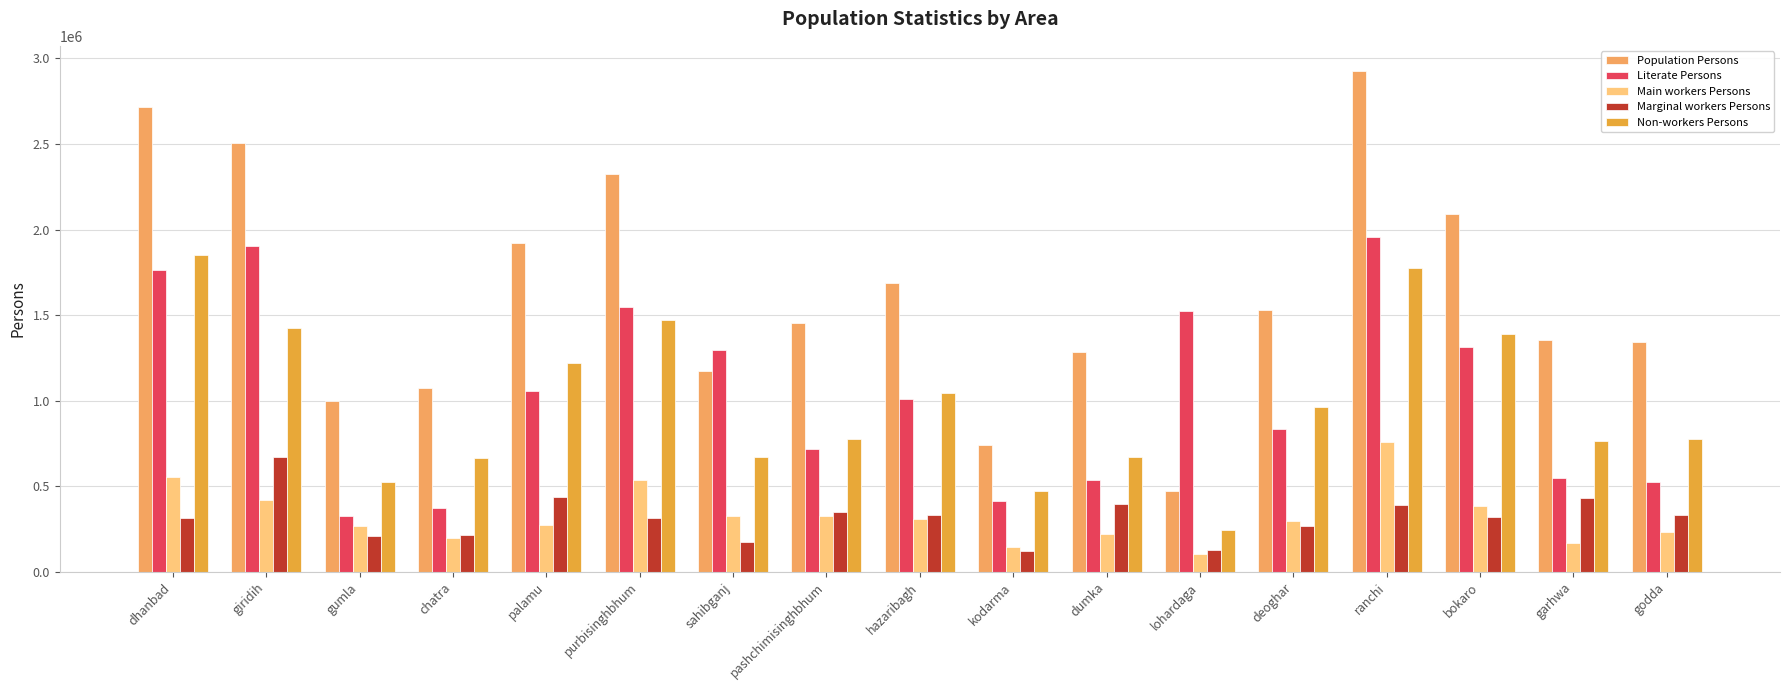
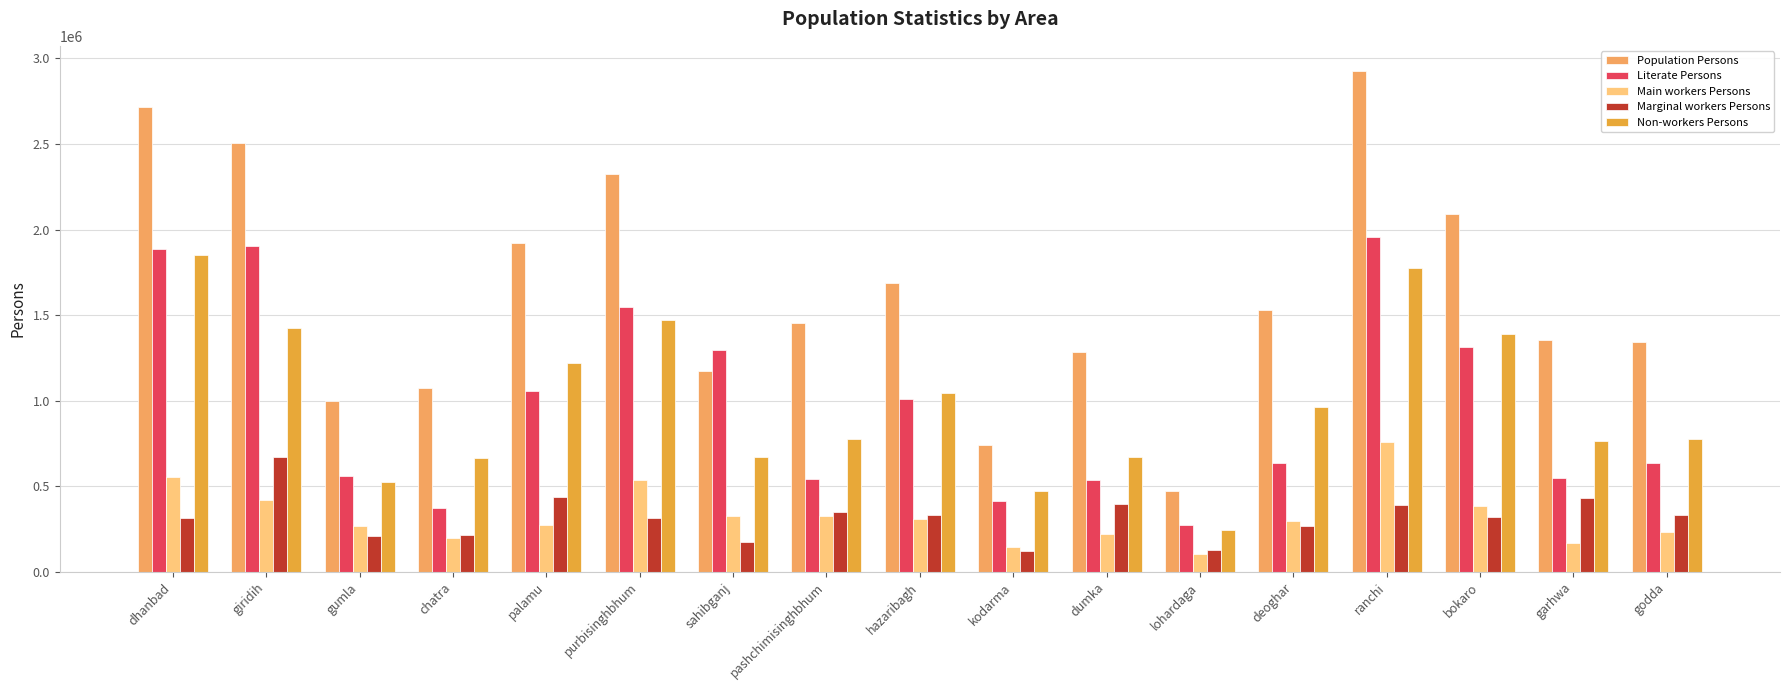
  {
    "Literate Persons": {
-     "dhanbad": 1760000,
+     "dhanbad": 1890000,
      "giridih": 1900000,
-     "gumla": 330000,
+     "gumla": 560000,
      "chatra": 370000,
      "palamu": 1060000,
      "purbisinghbhum": 1550000,
      "sahibganj": 1300000,
-     "pashchimisinghbhum": 720000,
+     "pashchimisinghbhum": 540000,
      "hazaribagh": 1010000,
      "kodarma": 420000,
      "dumka": 540000,
-     "lohardaga": 1520000,
-     "deoghar": 840000,
+     "lohardaga": 270000,
+     "deoghar": 640000,
      "ranchi": 1960000,
      "bokaro": 1320000,
      "garhwa": 550000,
-     "godda": 520000
+     "godda": 640000
    },
    "Marginal workers Persons": {
      "dhanbad": 310000,
      "giridih": 670000,
      "gumla": 210000,
      "chatra": 210000,
      "palamu": 440000,
      "purbisinghbhum": 320000,
      "sahibganj": 170000,
      "pashchimisinghbhum": 350000,
      "hazaribagh": 340000,
      "kodarma": 120000,
      "dumka": 400000,
      "lohardaga": 130000,
      "deoghar": 270000,
      "ranchi": 390000,
      "bokaro": 320000,
      "garhwa": 430000,
      "godda": 330000
    }
  }
